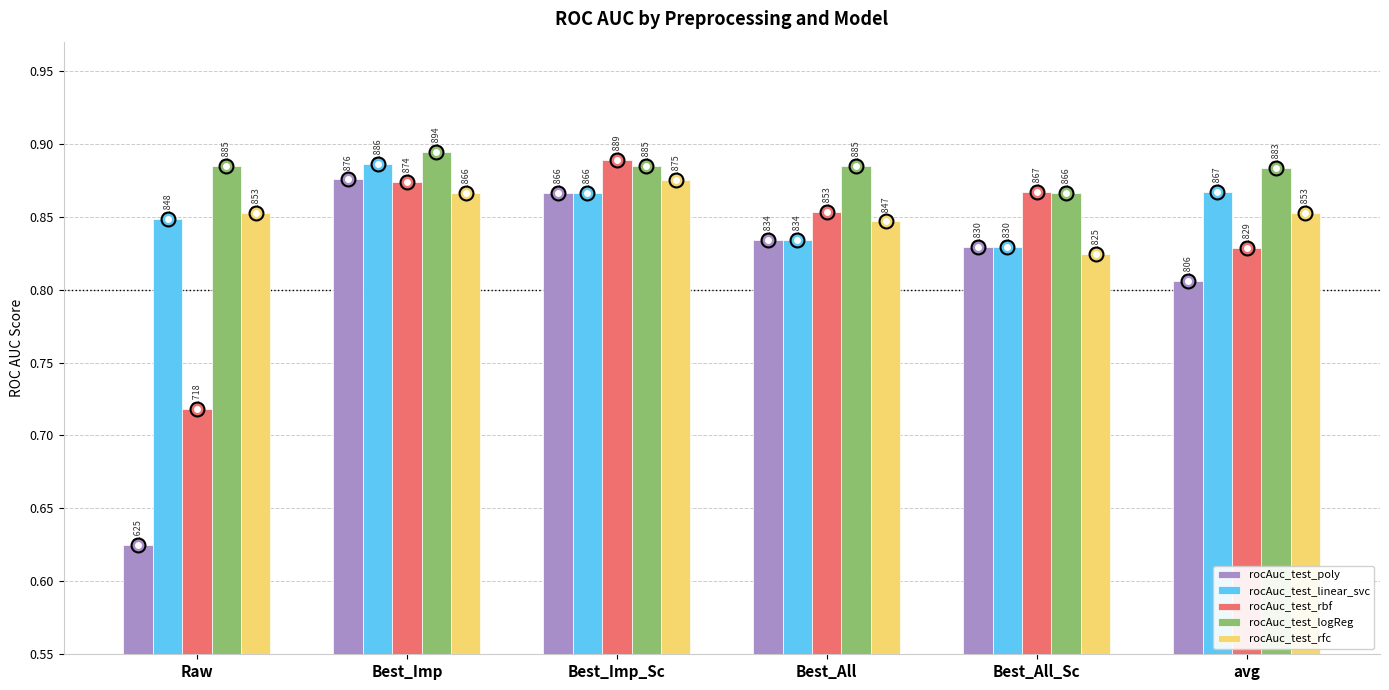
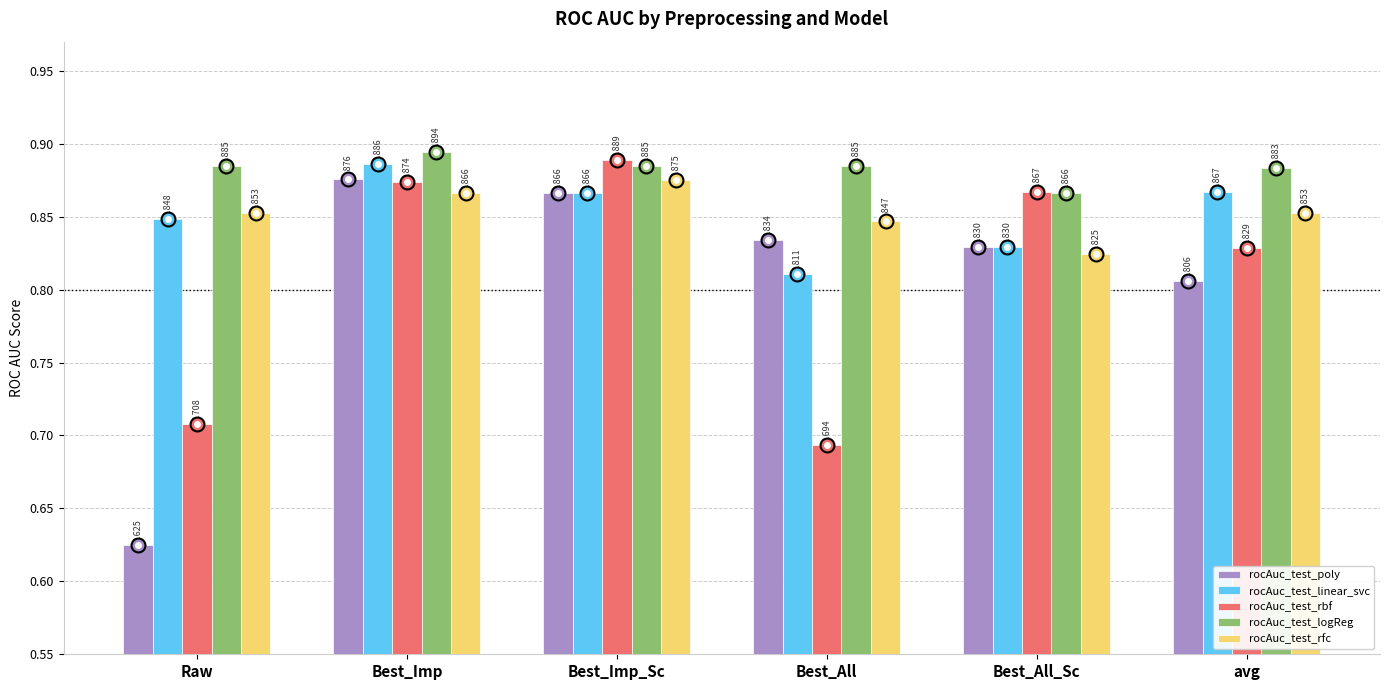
  {
    "rocAuc_test_linear_svc": {
      "Raw": 0.848,
      "Best_Imp": 0.886,
      "Best_Imp_Sc": 0.866,
-     "Best_All": 0.834,
+     "Best_All": 0.811,
      "Best_All_Sc": 0.830,
      "avg": 0.867
    },
    "rocAuc_test_rbf": {
-     "Raw": 0.718,
+     "Raw": 0.708,
      "Best_Imp": 0.874,
      "Best_Imp_Sc": 0.889,
-     "Best_All": 0.853,
+     "Best_All": 0.694,
      "Best_All_Sc": 0.867,
      "avg": 0.829
    },
    "rocAuc_test_logReg": {
      "Raw": 0.885,
      "Best_Imp": 0.894,
      "Best_Imp_Sc": 0.885,
      "Best_All": 0.885,
      "Best_All_Sc": 0.866,
      "avg": 0.883
    },
    "rocAuc_test_rfc": {
      "Raw": 0.853,
      "Best_Imp": 0.866,
      "Best_Imp_Sc": 0.875,
      "Best_All": 0.847,
      "Best_All_Sc": 0.825,
      "avg": 0.853
    }
  }
